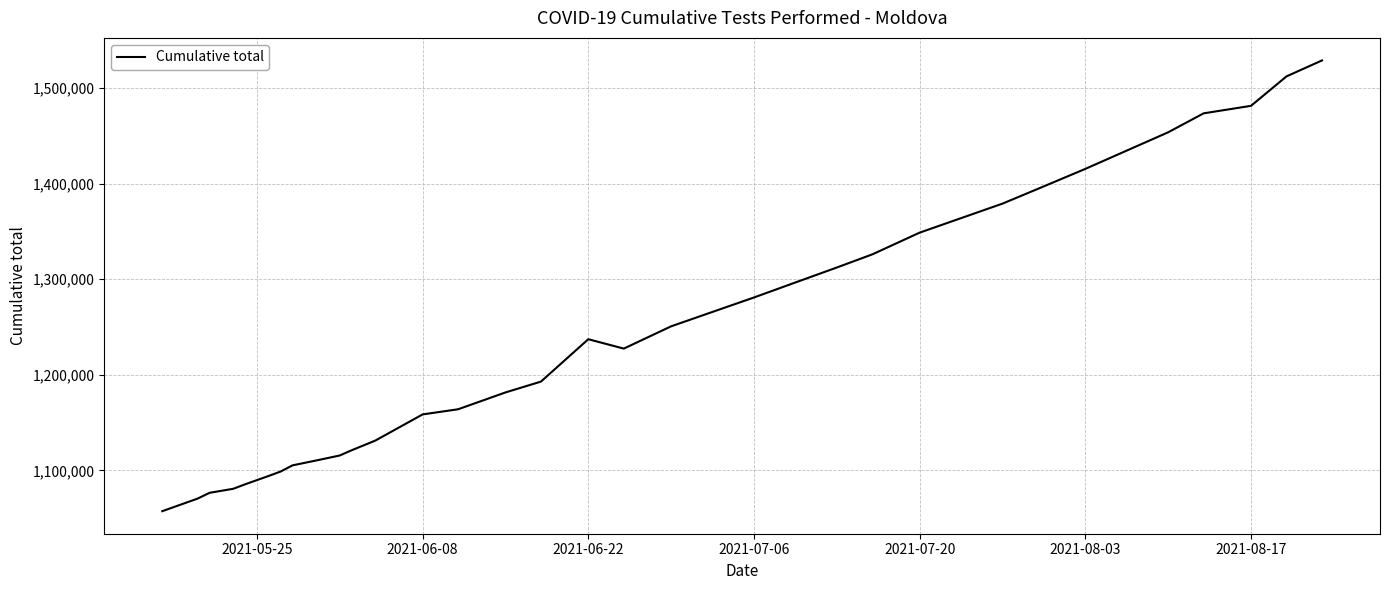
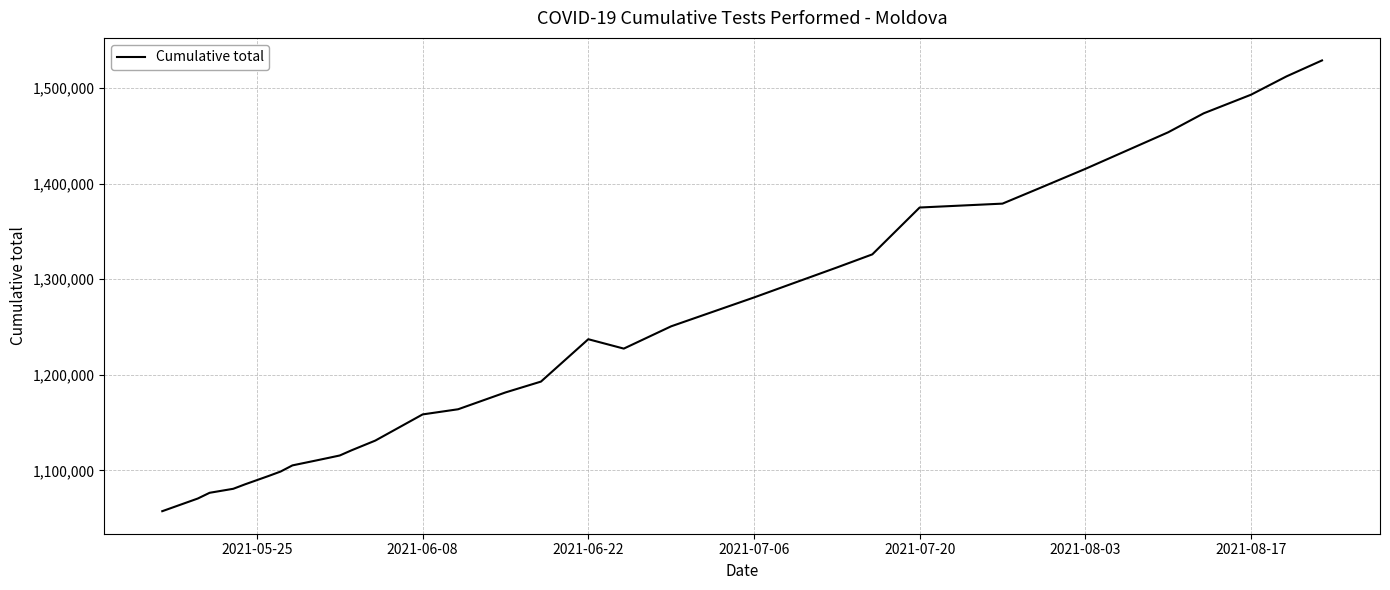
  {
    "2021-06-08": "1,160,000",
    "2021-06-22": "1,240,000",
    "2021-07-06": "1,280,000",
-   "2021-07-20": "1,350,000",
+   "2021-07-20": "1,370,000",
    "2021-08-03": "1,420,000",
-   "2021-08-17": "1,480,000"
+   "2021-08-17": "1,490,000"
  }
